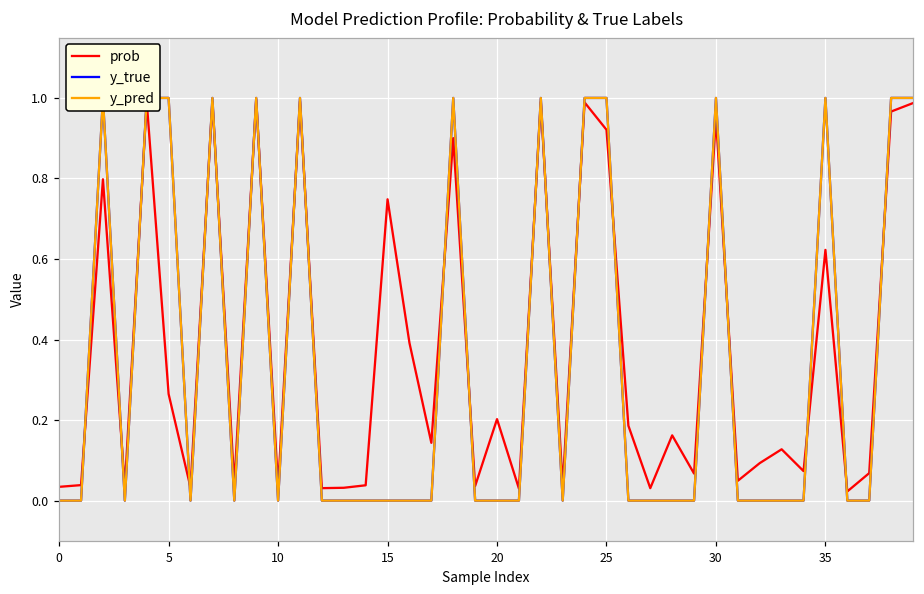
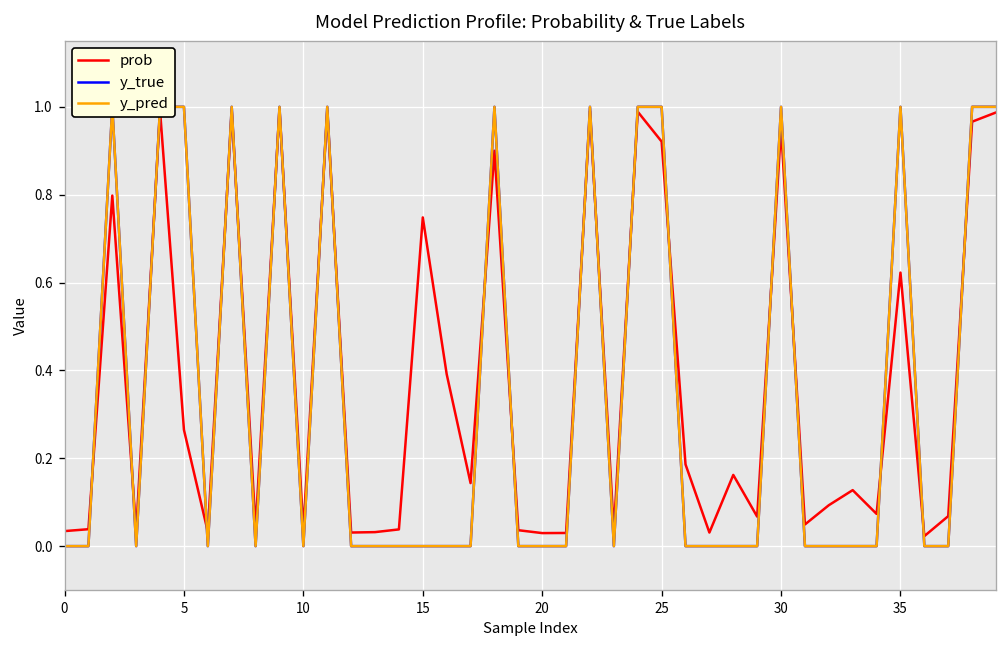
  {
    "prob": {
      "0": 0.03,
      "5": 0.26,
      "10": 0.03,
      "15": 0.75,
-     "20": 0.20,
+     "20": 0.03,
      "25": 0.92,
      "30": 0.95,
      "35": 0.62
    },
    "y_pred": {
      "0": 0.00,
      "5": 1.00,
      "10": 0.00,
      "15": 0.00,
      "20": 0.00,
      "25": 1.00,
      "30": 1.00,
      "35": 1.00
    }
  }
